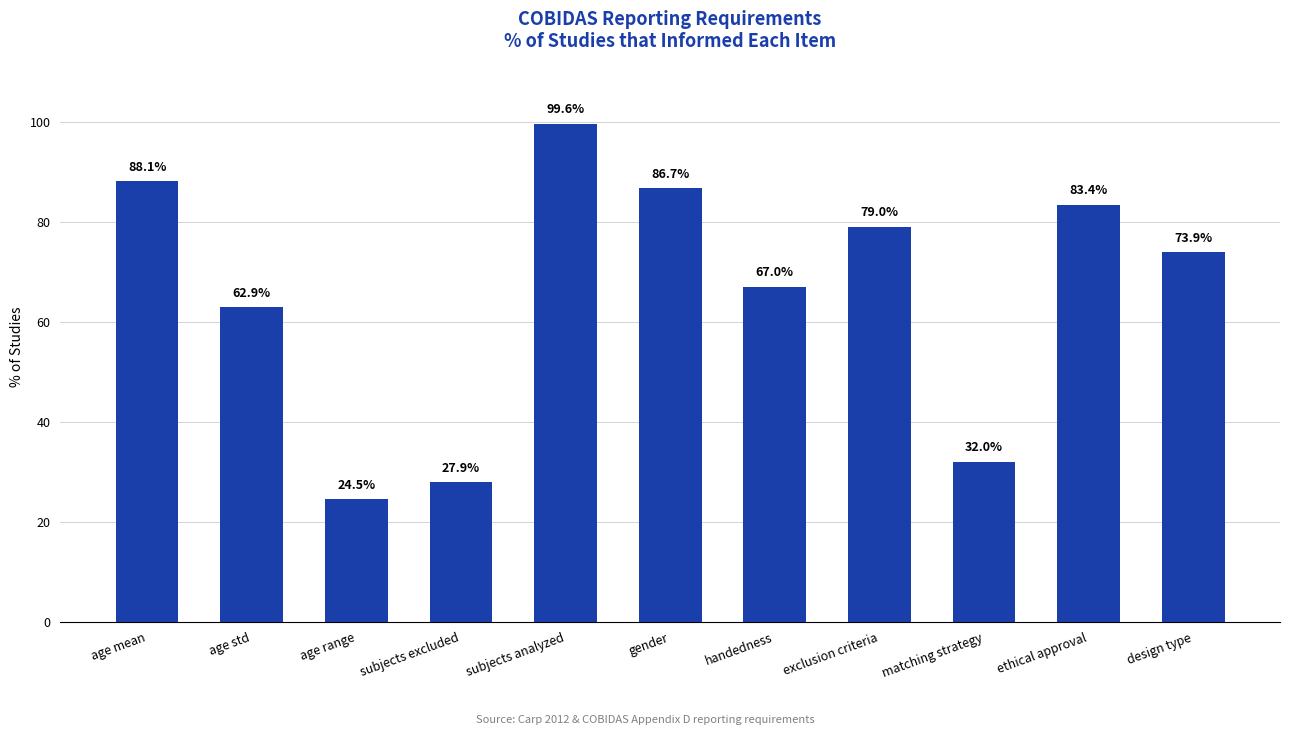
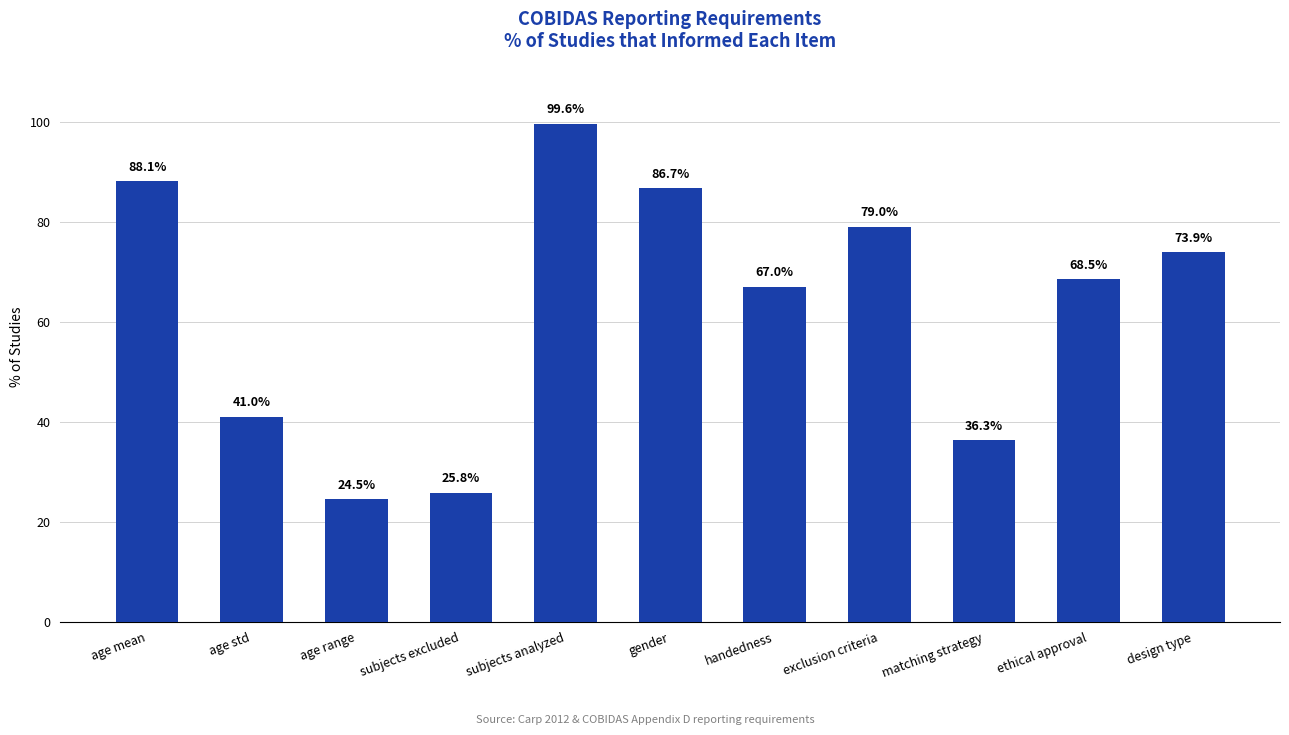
  {
    "age mean": "88.1%",
-   "age std": "62.9%",
+   "age std": "41.0%",
    "age range": "24.5%",
-   "subjects excluded": "27.9%",
+   "subjects excluded": "25.8%",
    "subjects analyzed": "99.6%",
    "gender": "86.7%",
    "handedness": "67.0%",
    "exclusion criteria": "79.0%",
-   "matching strategy": "32.0%",
-   "ethical approval": "83.4%",
+   "matching strategy": "36.3%",
+   "ethical approval": "68.5%",
    "design type": "73.9%"
  }
